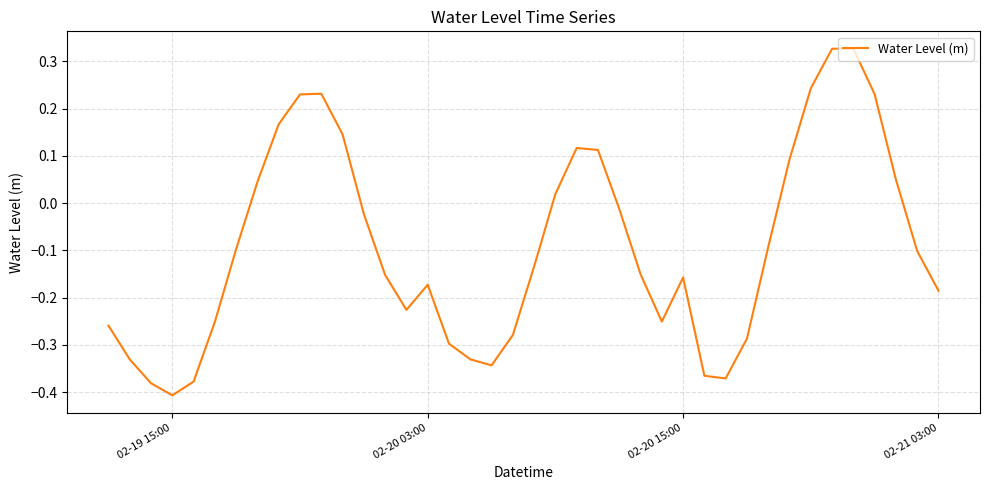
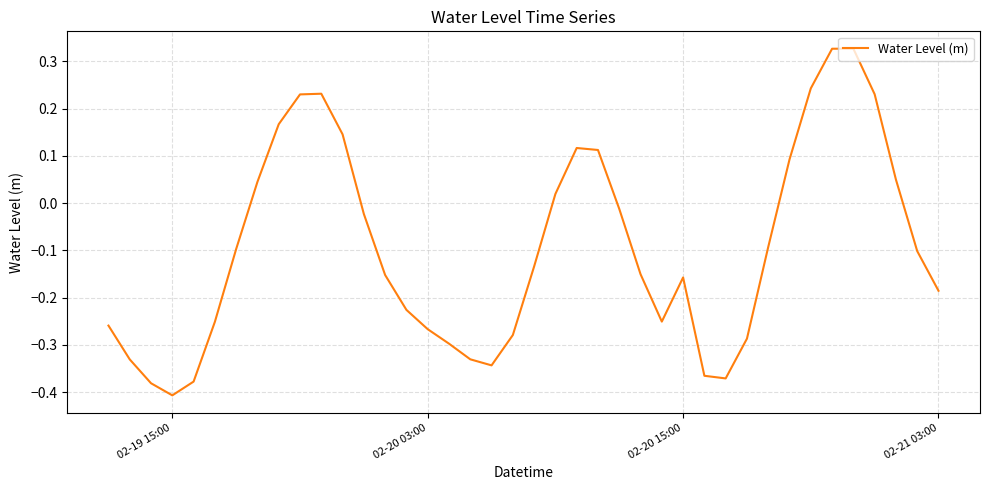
  {
    "02-19 15:00": -0.41,
-   "02-20 03:00": -0.17,
+   "02-20 03:00": -0.27,
    "02-20 15:00": -0.16,
    "02-21 03:00": -0.19
  }
